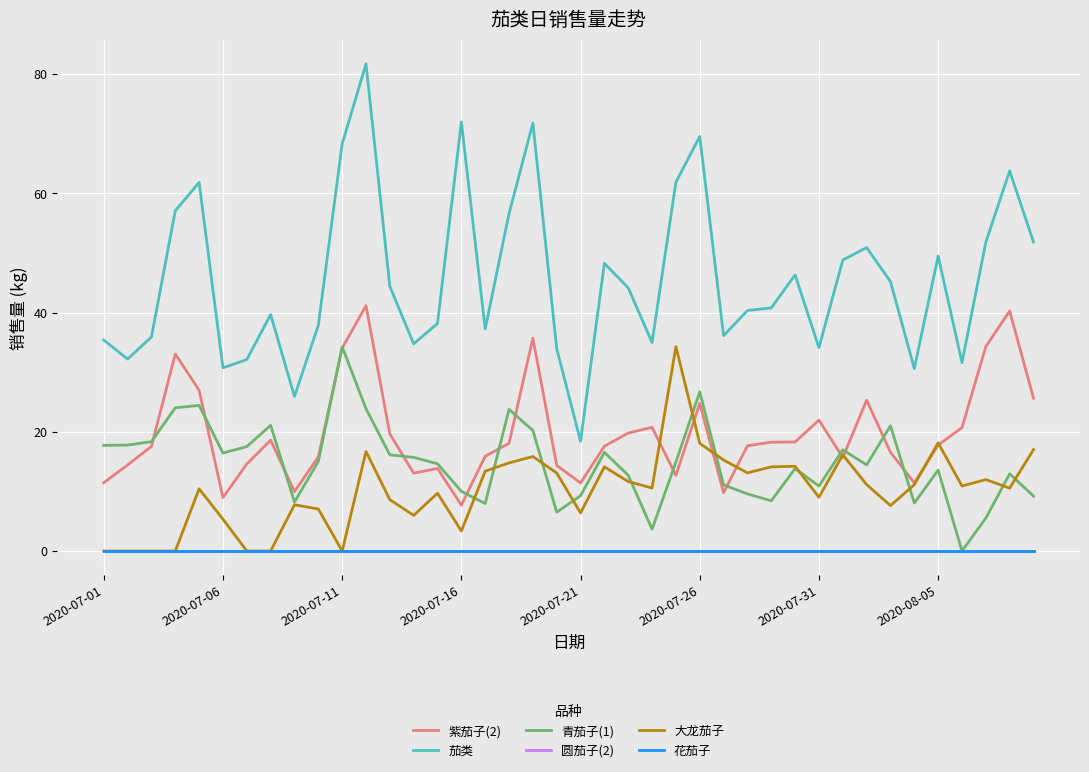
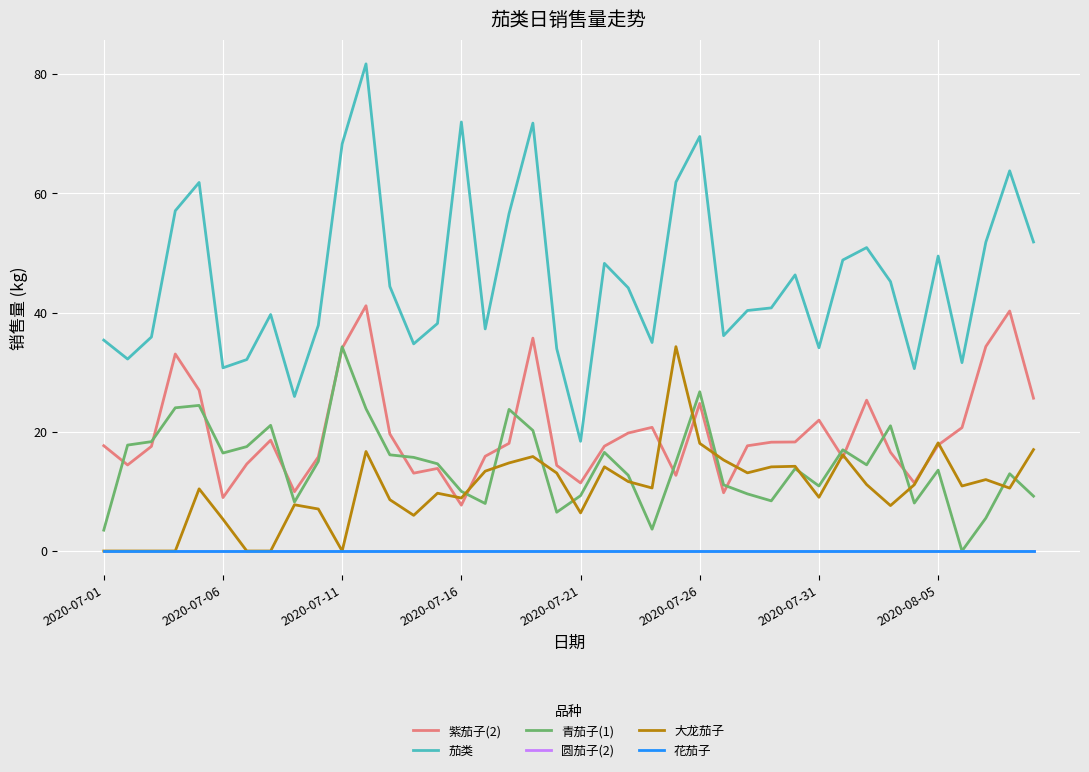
  {
    "紫茄子(2)": {
-     "2020-07-01": 11,
+     "2020-07-01": 18,
      "2020-07-06": 9,
      "2020-07-16": 8,
      "2020-07-21": 11,
      "2020-07-26": 25,
      "2020-07-31": 22
    },
    "茄类": {
      "2020-07-01": 35,
      "2020-07-06": 31,
      "2020-07-11": 68,
      "2020-07-16": 72,
      "2020-07-21": 18,
      "2020-07-26": 70,
      "2020-07-31": 34,
      "2020-08-05": 49
    },
    "青茄子(1)": {
-     "2020-07-01": 18,
+     "2020-07-01": 3,
      "2020-07-06": 16,
      "2020-07-16": 10,
      "2020-07-21": 9,
      "2020-07-26": 27,
      "2020-07-31": 11,
      "2020-08-05": 14
    },
    "花茄子": {
      "2020-07-06": 0,
      "2020-07-16": 0,
      "2020-07-21": 0,
      "2020-07-26": 0,
      "2020-07-31": 0,
      "2020-08-05": 0
    },
    "大龙茄子": {
      "2020-07-06": 5,
-     "2020-07-16": 3,
+     "2020-07-16": 9,
      "2020-07-21": 6,
      "2020-07-26": 18,
      "2020-07-31": 9
    }
  }
